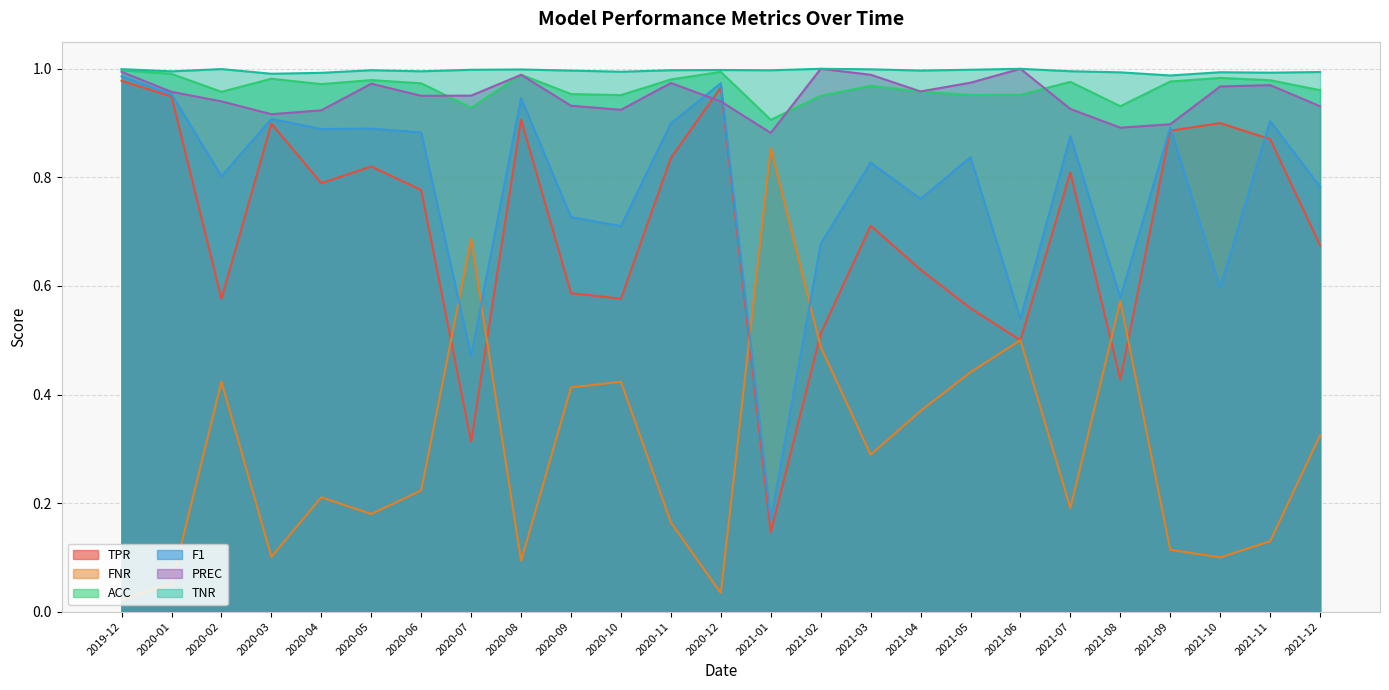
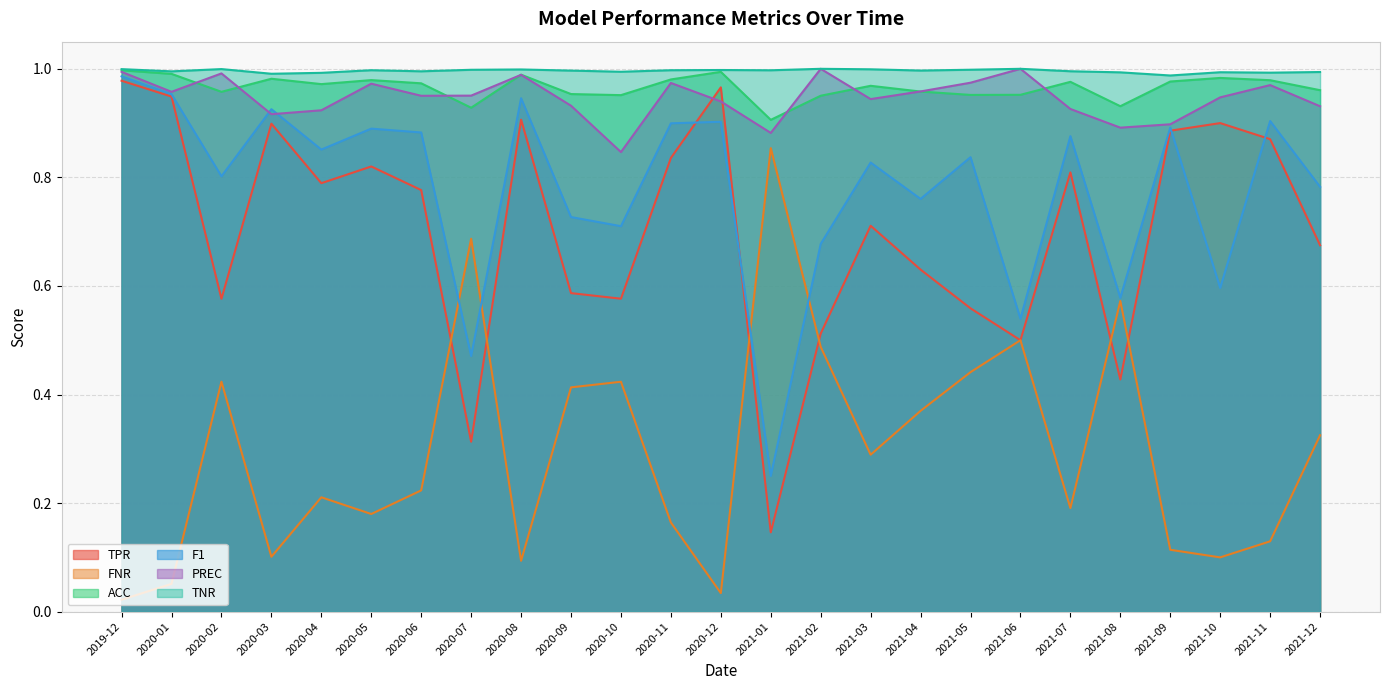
  {
    "F1": {
      "2019-12": 0.99,
      "2020-02": 0.80,
-     "2020-03": 0.91,
-     "2020-04": 0.89,
+     "2020-03": 0.93,
+     "2020-04": 0.85,
      "2020-05": 0.89,
      "2020-06": 0.88,
      "2020-07": 0.47,
      "2020-08": 0.95,
      "2020-09": 0.73,
      "2020-10": 0.71,
      "2020-11": 0.90,
-     "2020-12": 0.97,
-     "2021-01": 0.17,
+     "2020-12": 0.90,
+     "2021-01": 0.25,
      "2021-02": 0.68,
      "2021-03": 0.83,
      "2021-04": 0.76,
      "2021-05": 0.84,
      "2021-06": 0.54,
      "2021-07": 0.88,
      "2021-08": 0.58,
      "2021-09": 0.89,
      "2021-10": 0.60,
      "2021-11": 0.90,
      "2021-12": 0.78
    },
    "PREC": {
-     "2020-02": 0.94,
+     "2020-02": 0.99,
      "2020-03": 0.92,
      "2020-04": 0.92,
      "2020-05": 0.97,
      "2020-06": 0.95,
      "2020-07": 0.95,
      "2020-09": 0.93,
-     "2020-10": 0.92,
+     "2020-10": 0.85,
      "2020-11": 0.97,
      "2020-12": 0.94,
      "2021-01": 0.88,
-     "2021-03": 0.99,
+     "2021-03": 0.94,
      "2021-05": 0.97,
      "2021-07": 0.93,
      "2021-08": 0.89,
      "2021-09": 0.90,
-     "2021-10": 0.97,
+     "2021-10": 0.95,
      "2021-11": 0.97,
      "2021-12": 0.93
    }
  }
